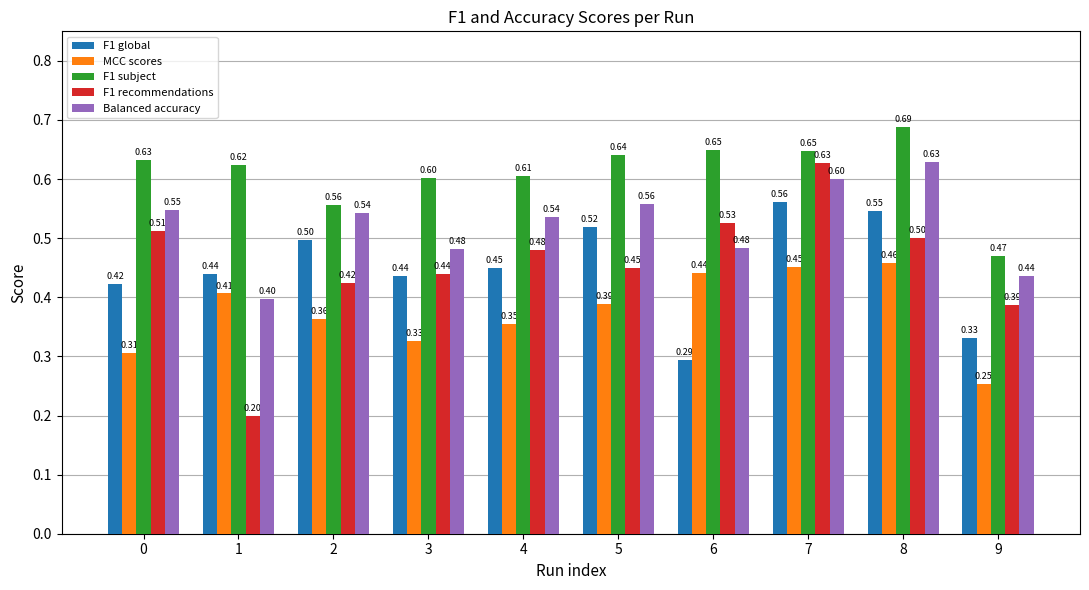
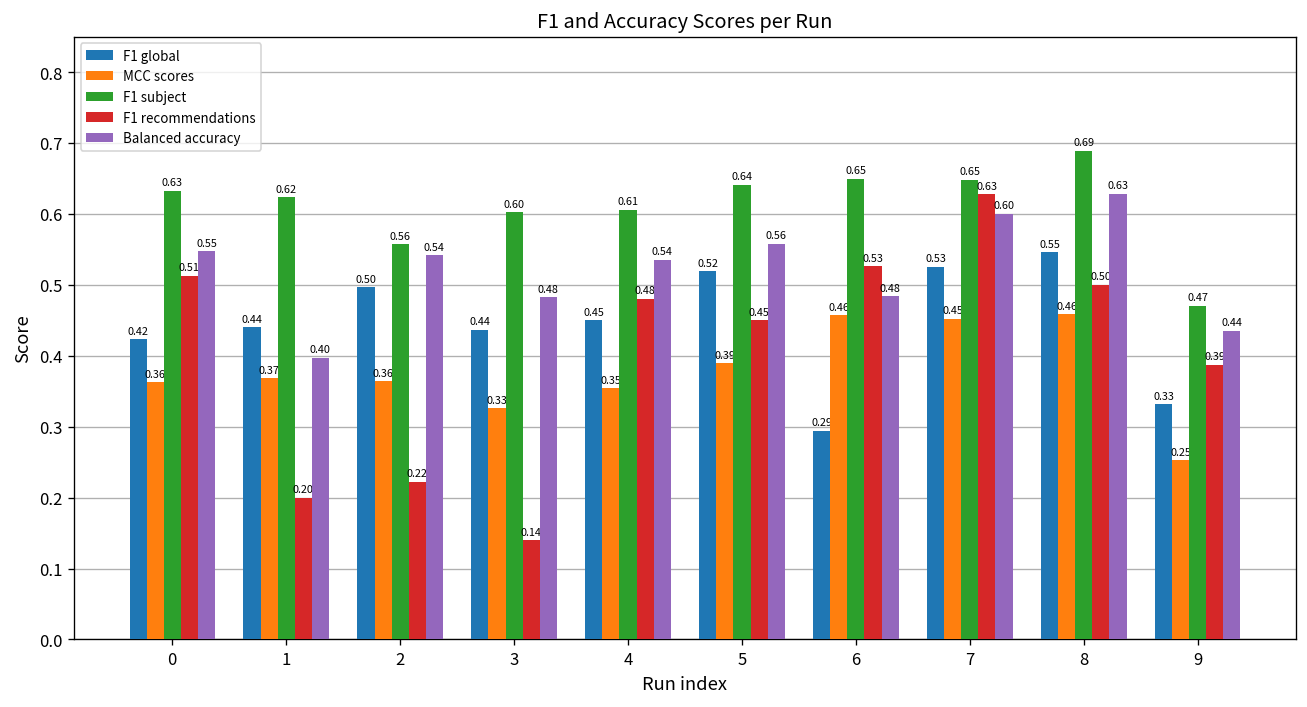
  {
    "F1 global": {
      "0": 0.42,
      "1": 0.44,
      "2": 0.50,
      "3": 0.44,
      "4": 0.45,
      "5": 0.52,
      "6": 0.29,
-     "7": 0.56,
+     "7": 0.53,
      "8": 0.55,
      "9": 0.33
    },
    "MCC scores": {
-     "0": 0.31,
-     "1": 0.41,
+     "0": 0.36,
+     "1": 0.37,
      "2": 0.36,
      "3": 0.33,
      "4": 0.35,
      "5": 0.39,
-     "6": 0.44,
+     "6": 0.46,
      "7": 0.45,
      "8": 0.46,
      "9": 0.25
    },
    "F1 subject": {
      "0": 0.63,
      "1": 0.62,
      "2": 0.56,
      "3": 0.60,
      "4": 0.61,
      "5": 0.64,
      "6": 0.65,
      "7": 0.65,
      "8": 0.69,
      "9": 0.47
    },
    "F1 recommendations": {
      "0": 0.51,
      "1": 0.20,
-     "2": 0.42,
-     "3": 0.44,
+     "2": 0.22,
+     "3": 0.14,
      "4": 0.48,
      "5": 0.45,
      "6": 0.53,
      "7": 0.63,
      "8": 0.50,
      "9": 0.39
    },
    "Balanced accuracy": {
      "0": 0.55,
      "1": 0.40,
      "2": 0.54,
      "3": 0.48,
      "4": 0.54,
      "5": 0.56,
      "6": 0.48,
      "7": 0.60,
      "8": 0.63,
      "9": 0.44
    }
  }
